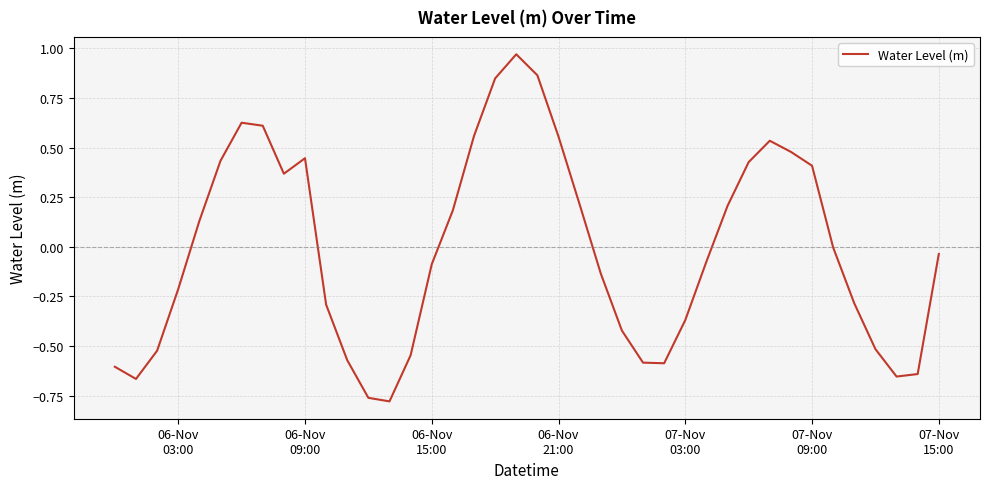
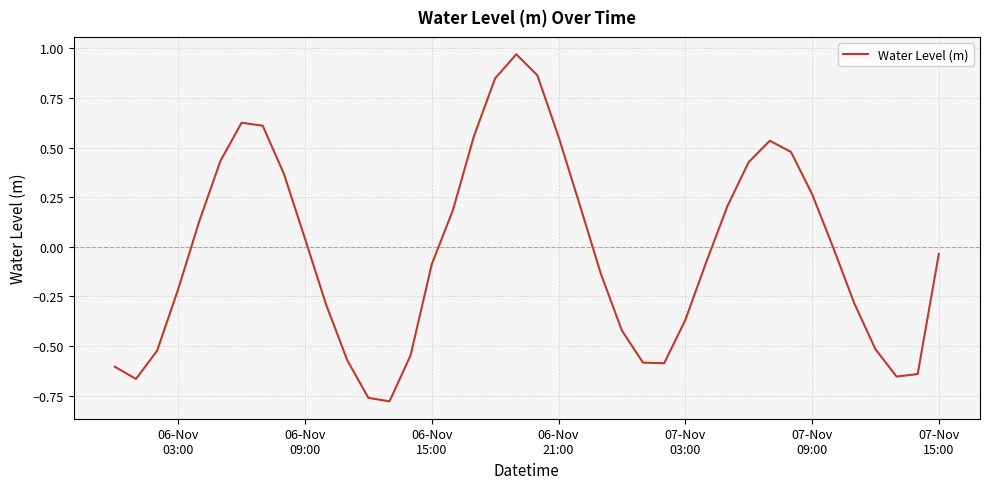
  {
    "06-Nov 03:00": -0.21,
-   "06-Nov 09:00": 0.45,
+   "06-Nov 09:00": 0.04,
    "06-Nov 15:00": -0.09,
    "06-Nov 21:00": 0.56,
    "07-Nov 03:00": -0.37,
-   "07-Nov 09:00": 0.41,
+   "07-Nov 09:00": 0.27,
    "07-Nov 15:00": -0.04
  }
